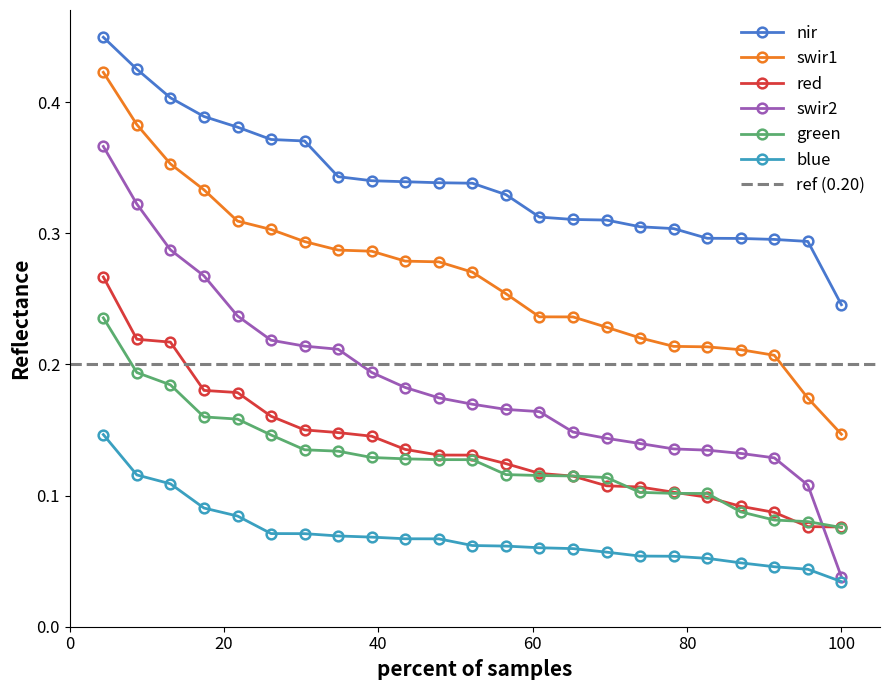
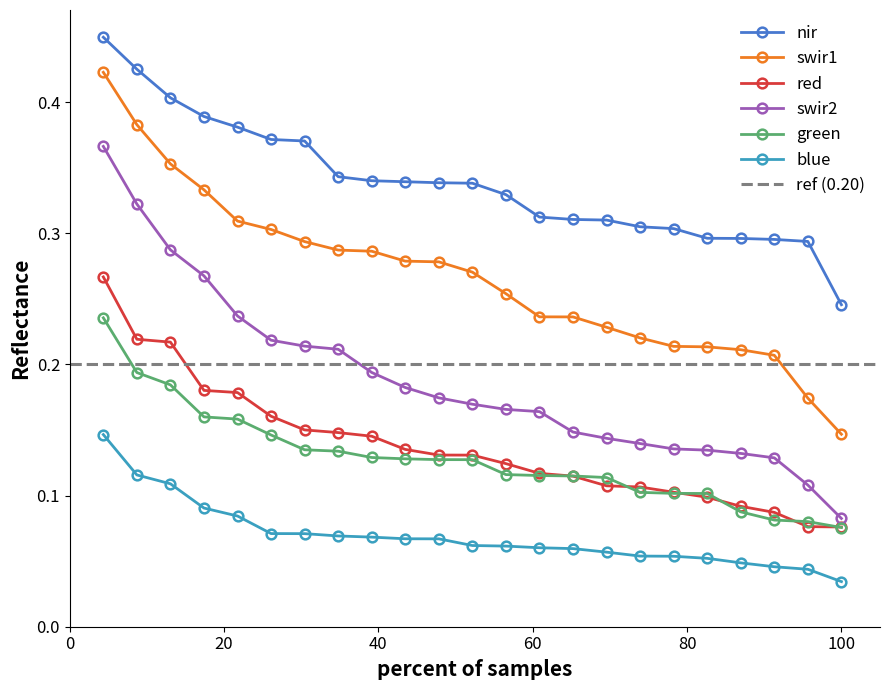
  {
    "swir1": {
      "100": 0.147
    },
    "swir2": {
-     "100": 0.038
+     "100": 0.083
    }
  }
